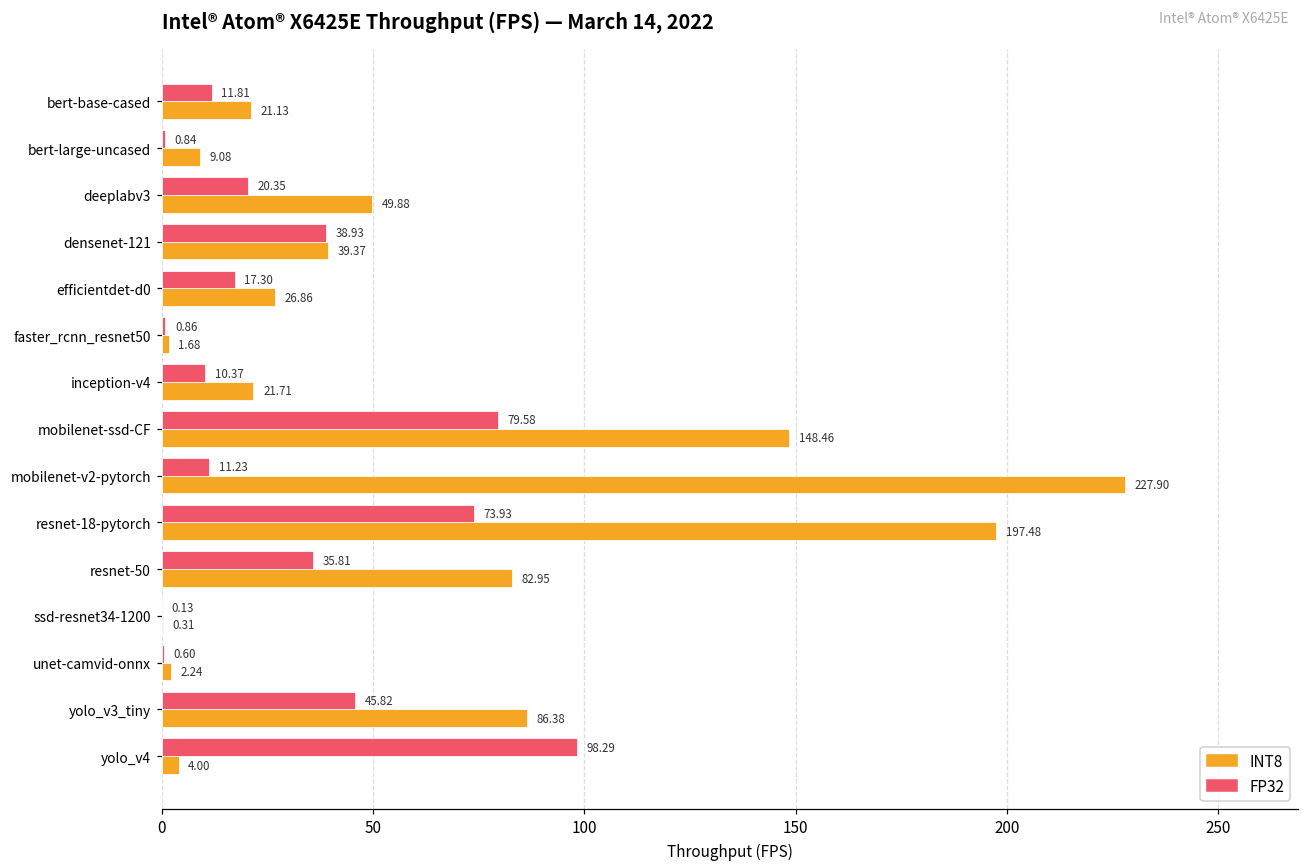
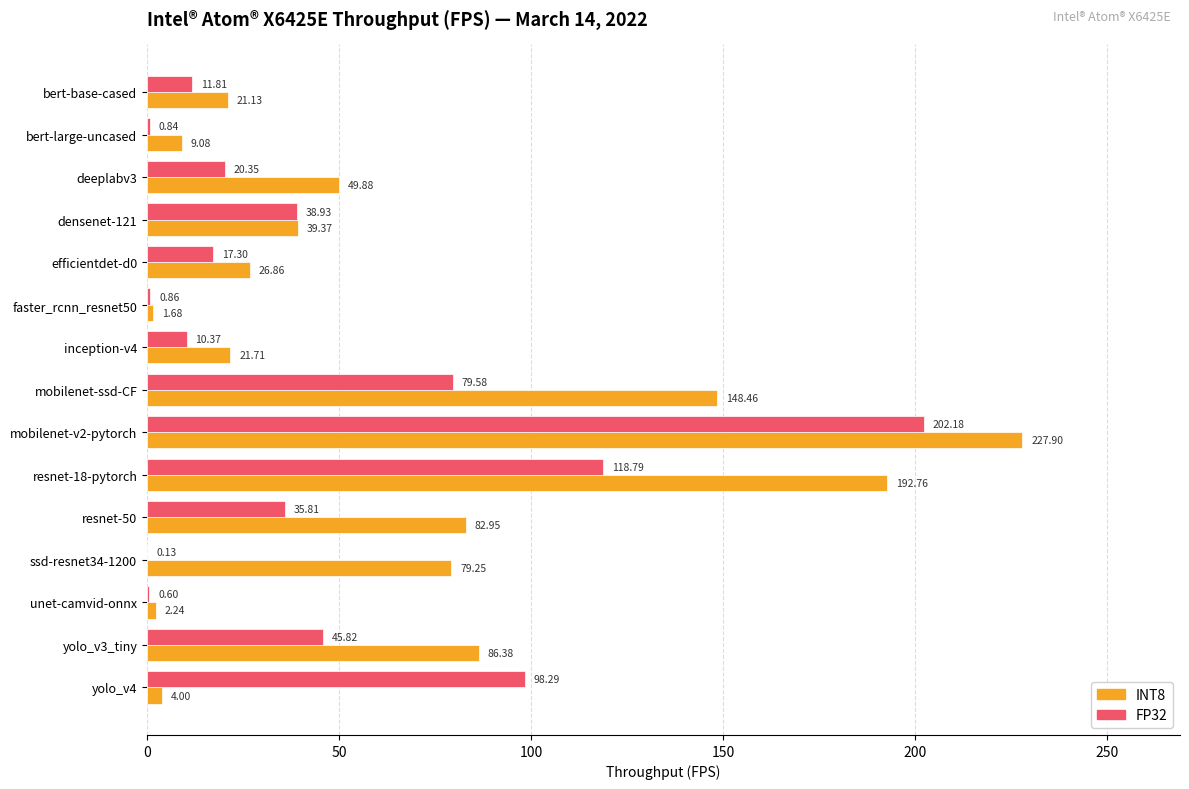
  {
    "INT8": {
      "bert-base-cased": 21.13,
      "bert-large-uncased": 9.08,
      "deeplabv3": 49.88,
      "densenet-121": 39.37,
      "efficientdet-d0": 26.86,
      "faster_rcnn_resnet50": 1.68,
      "inception-v4": 21.71,
      "mobilenet-ssd-CF": 148.46,
      "mobilenet-v2-pytorch": 227.90,
-     "resnet-18-pytorch": 197.48,
+     "resnet-18-pytorch": 192.76,
      "resnet-50": 82.95,
-     "ssd-resnet34-1200": 0.31,
+     "ssd-resnet34-1200": 79.25,
      "unet-camvid-onnx": 2.24,
      "yolo_v3_tiny": 86.38,
      "yolo_v4": 4.00
    },
    "FP32": {
      "bert-base-cased": 11.81,
      "bert-large-uncased": 0.84,
      "deeplabv3": 20.35,
      "densenet-121": 38.93,
      "efficientdet-d0": 17.30,
      "faster_rcnn_resnet50": 0.86,
      "inception-v4": 10.37,
      "mobilenet-ssd-CF": 79.58,
-     "mobilenet-v2-pytorch": 11.23,
-     "resnet-18-pytorch": 73.93,
+     "mobilenet-v2-pytorch": 202.18,
+     "resnet-18-pytorch": 118.79,
      "resnet-50": 35.81,
      "ssd-resnet34-1200": 0.13,
      "unet-camvid-onnx": 0.60,
      "yolo_v3_tiny": 45.82,
      "yolo_v4": 98.29
    }
  }
